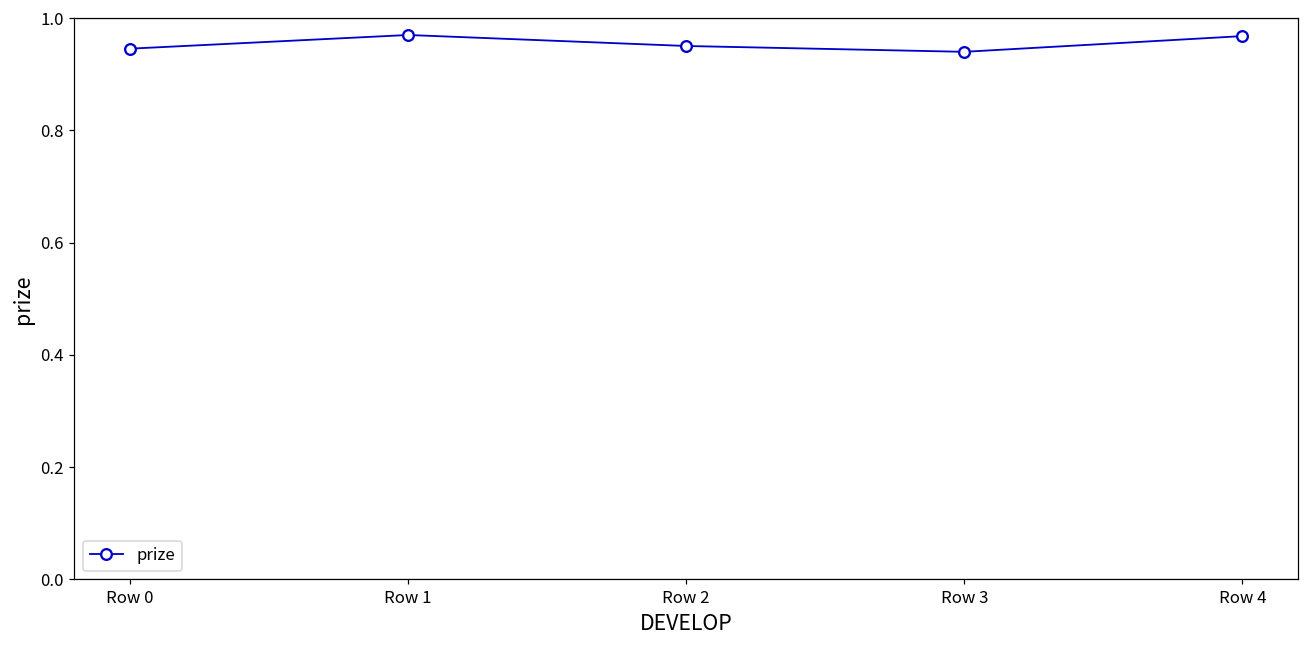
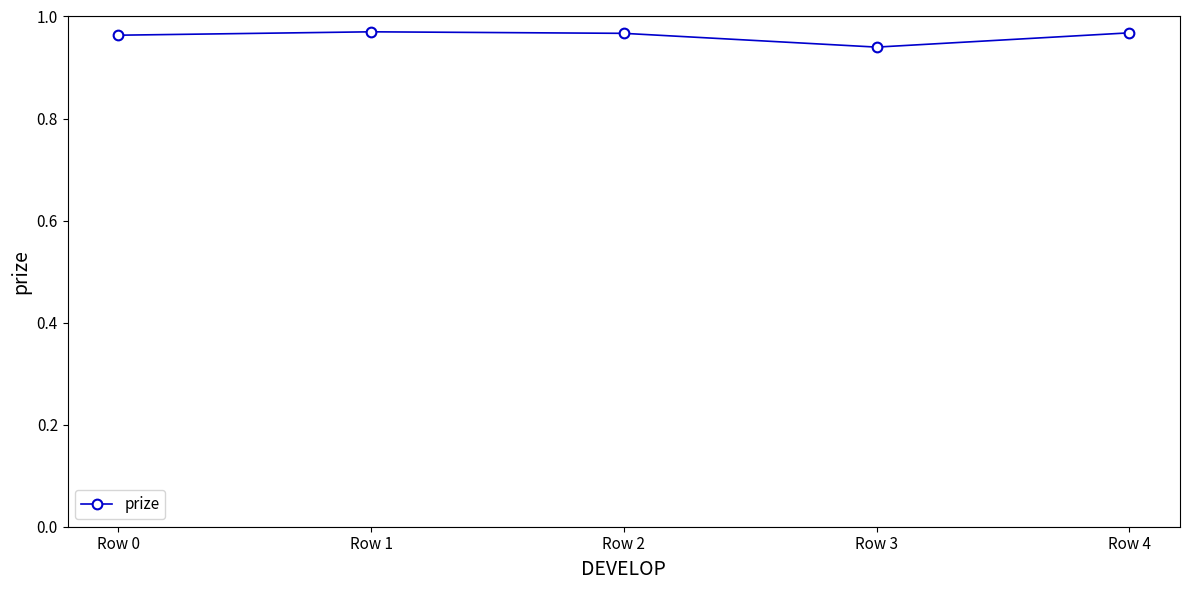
  {
-   "Row 0": 0.95,
+   "Row 0": 0.96,
    "Row 1": 0.97,
-   "Row 2": 0.95,
+   "Row 2": 0.97,
    "Row 3": 0.94,
    "Row 4": 0.97
  }
